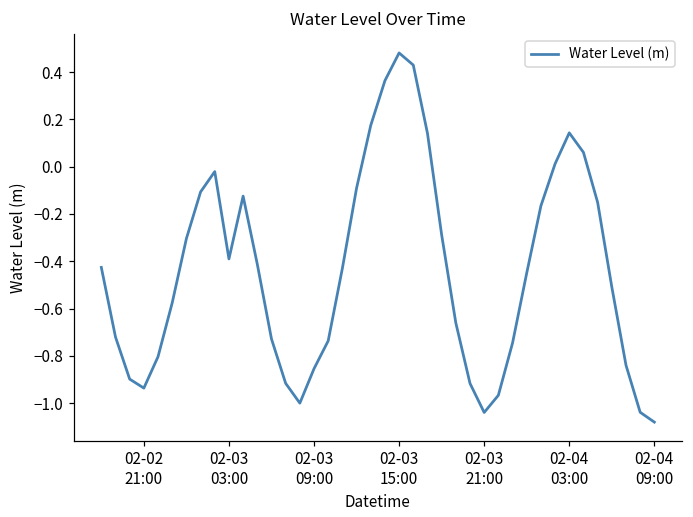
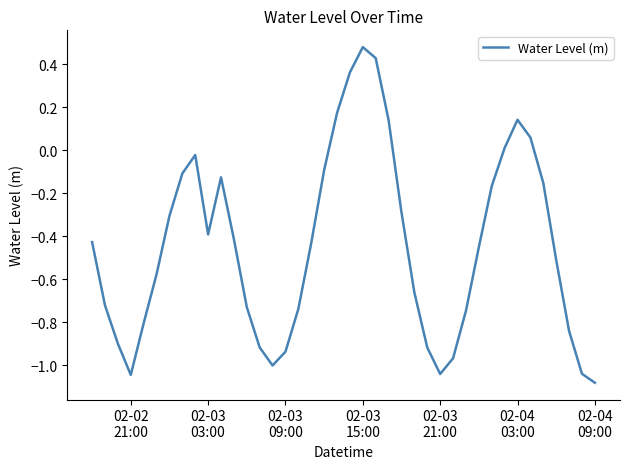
  {
-   "02-02 21:00": -0.94,
+   "02-02 21:00": -1.04,
    "02-03 03:00": -0.39,
-   "02-03 09:00": -0.85,
+   "02-03 09:00": -0.94,
    "02-03 15:00": 0.48,
    "02-03 21:00": -1.04,
    "02-04 03:00": 0.14,
    "02-04 09:00": -1.08
  }
